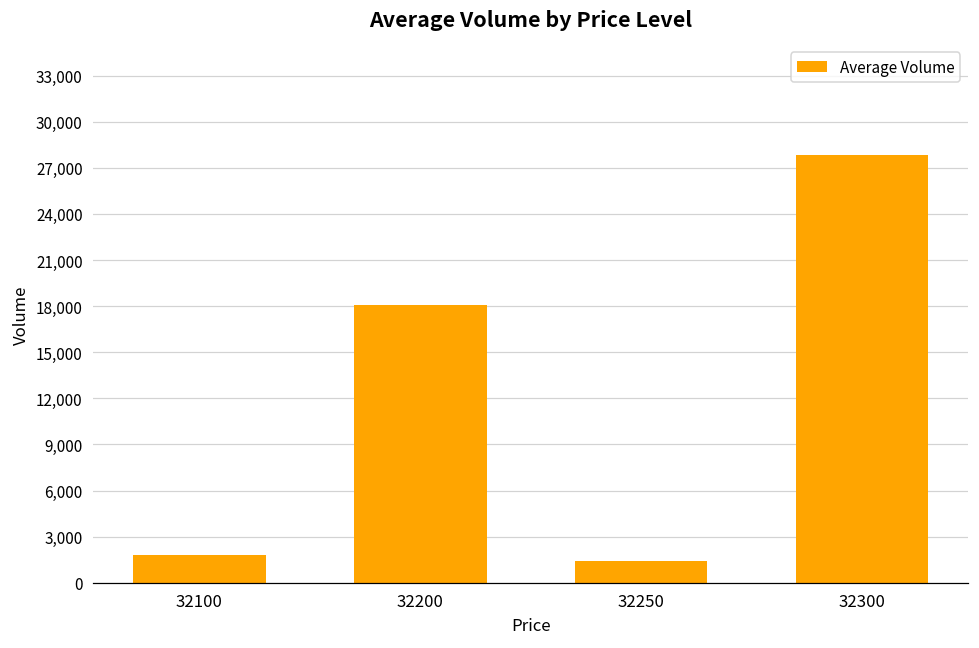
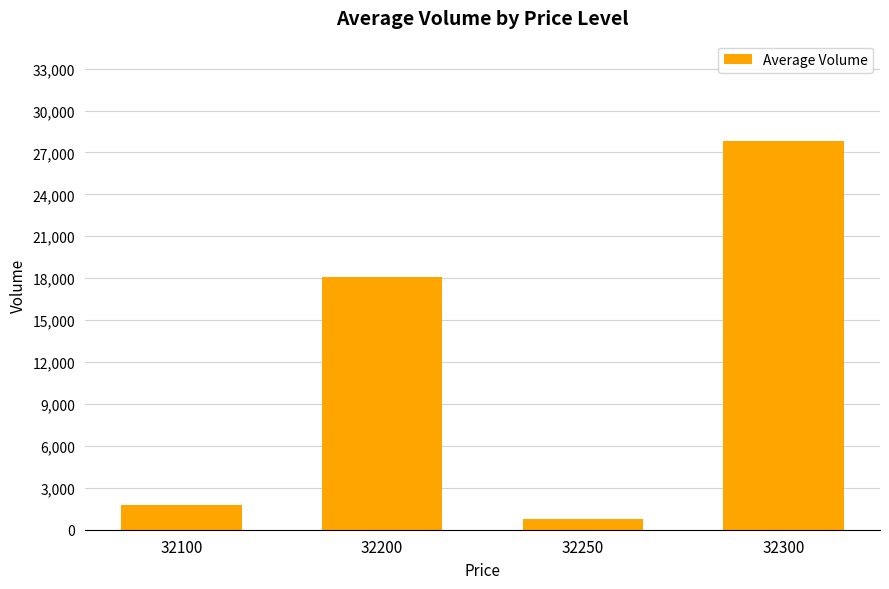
  {
    "32100": "1,800",
    "32200": "18,100",
-   "32250": "1,400",
+   "32250": "800",
    "32300": "27,800"
  }
